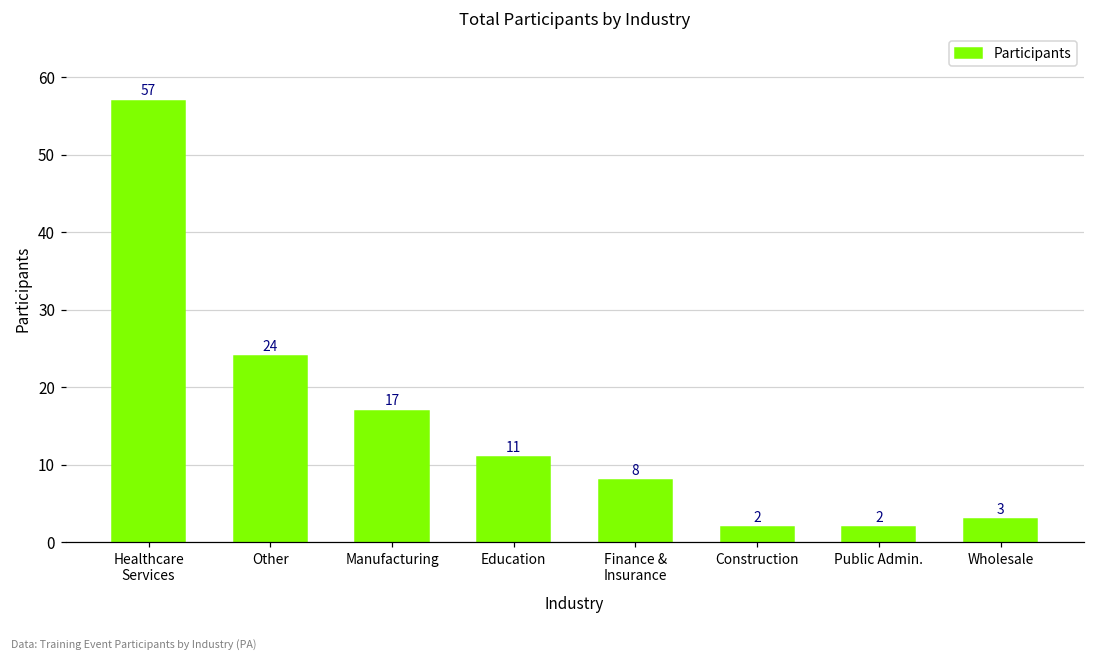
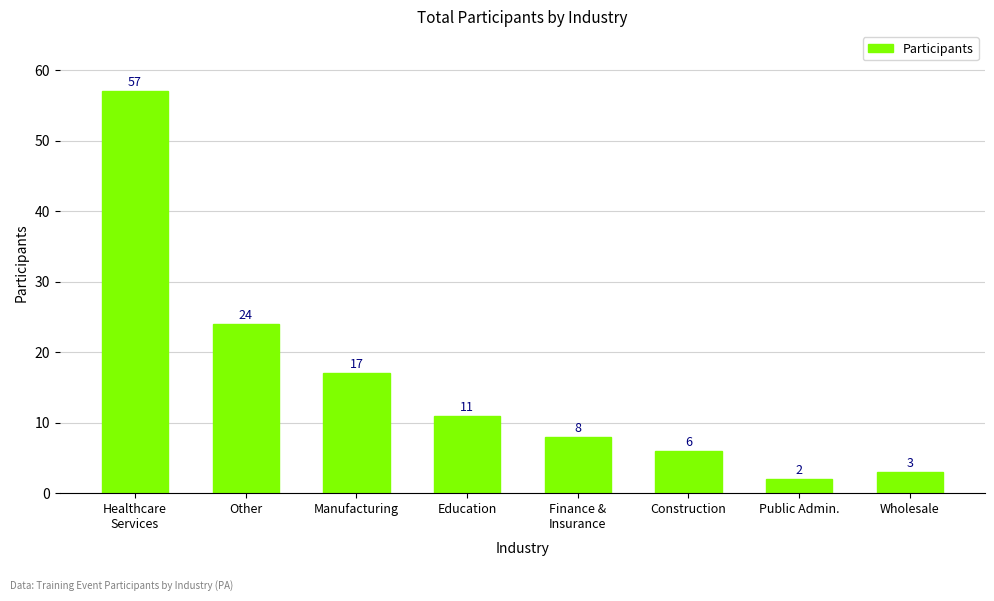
  {
    "Healthcare Services": 57,
    "Other": 24,
    "Manufacturing": 17,
    "Education": 11,
    "Finance & Insurance": 8,
-   "Construction": 2,
+   "Construction": 6,
    "Public Admin.": 2,
    "Wholesale": 3
  }
